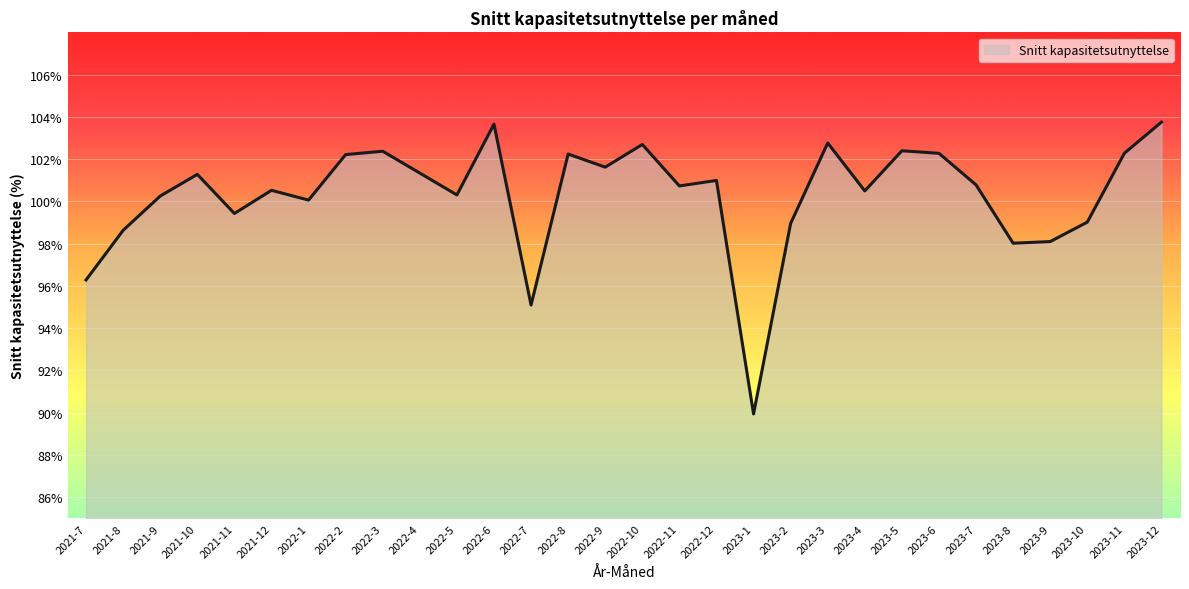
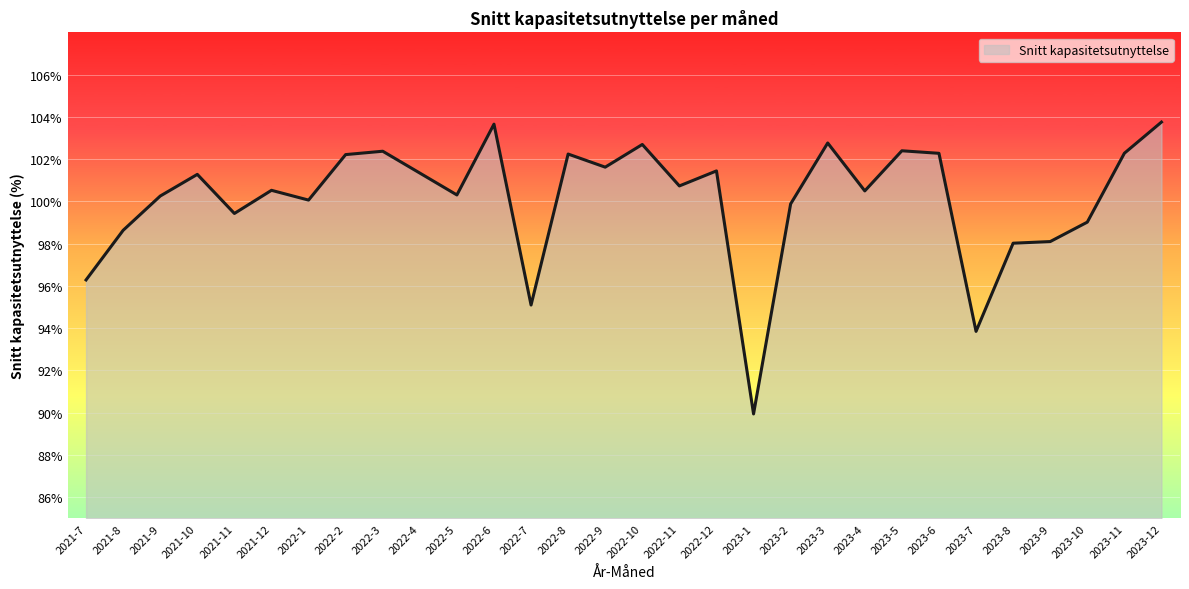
  {
    "2021-7": "96.3%",
    "2021-8": "98.6%",
    "2021-9": "100.3%",
    "2021-10": "101.3%",
    "2021-11": "99.4%",
    "2021-12": "100.5%",
    "2022-1": "100.1%",
    "2022-2": "102.2%",
    "2022-3": "102.4%",
    "2022-4": "101.3%",
    "2022-5": "100.3%",
    "2022-6": "103.7%",
    "2022-7": "95.1%",
    "2022-8": "102.2%",
    "2022-9": "101.6%",
    "2022-10": "102.7%",
    "2022-11": "100.7%",
-   "2022-12": "101.0%",
+   "2022-12": "101.4%",
    "2023-1": "89.9%",
-   "2023-2": "99.0%",
+   "2023-2": "99.9%",
    "2023-3": "102.8%",
    "2023-4": "100.5%",
    "2023-5": "102.4%",
    "2023-6": "102.3%",
-   "2023-7": "100.8%",
+   "2023-7": "93.9%",
    "2023-8": "98.0%",
    "2023-9": "98.1%",
    "2023-10": "99.0%",
    "2023-11": "102.3%",
    "2023-12": "103.8%"
  }
